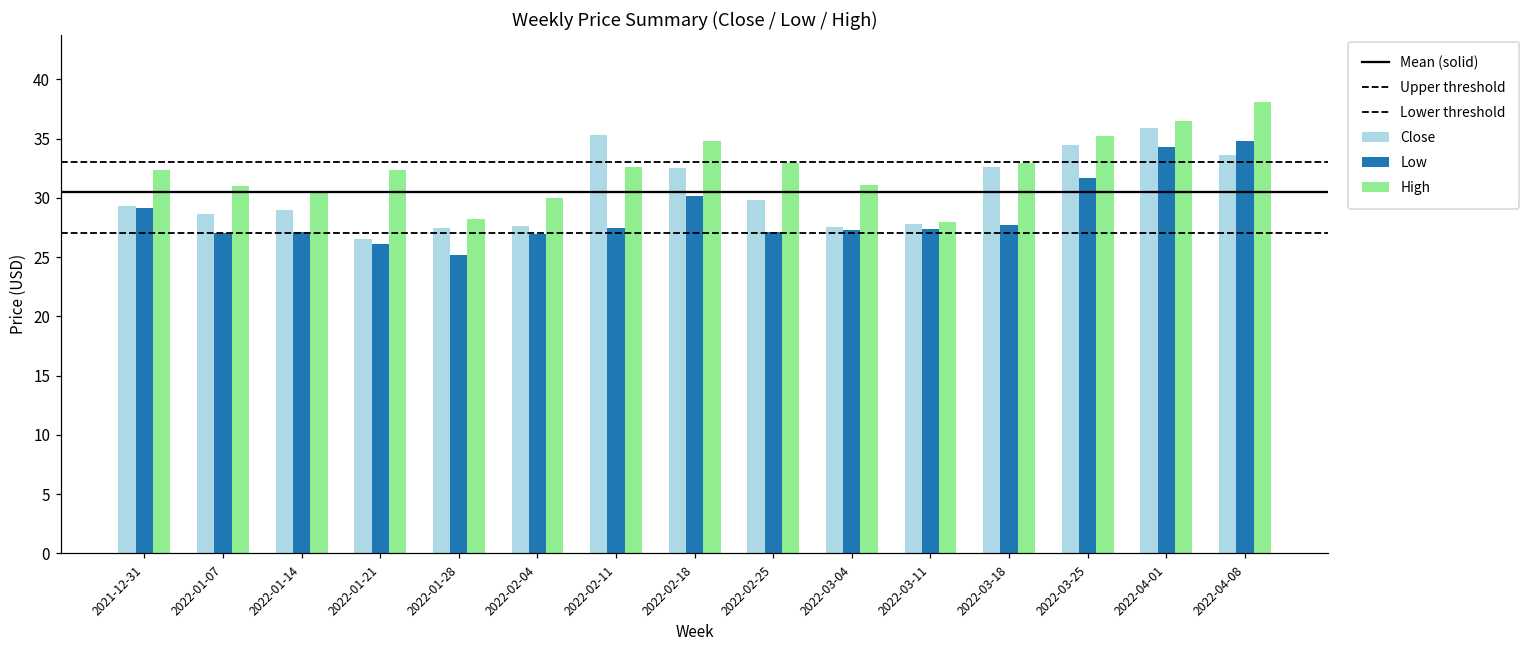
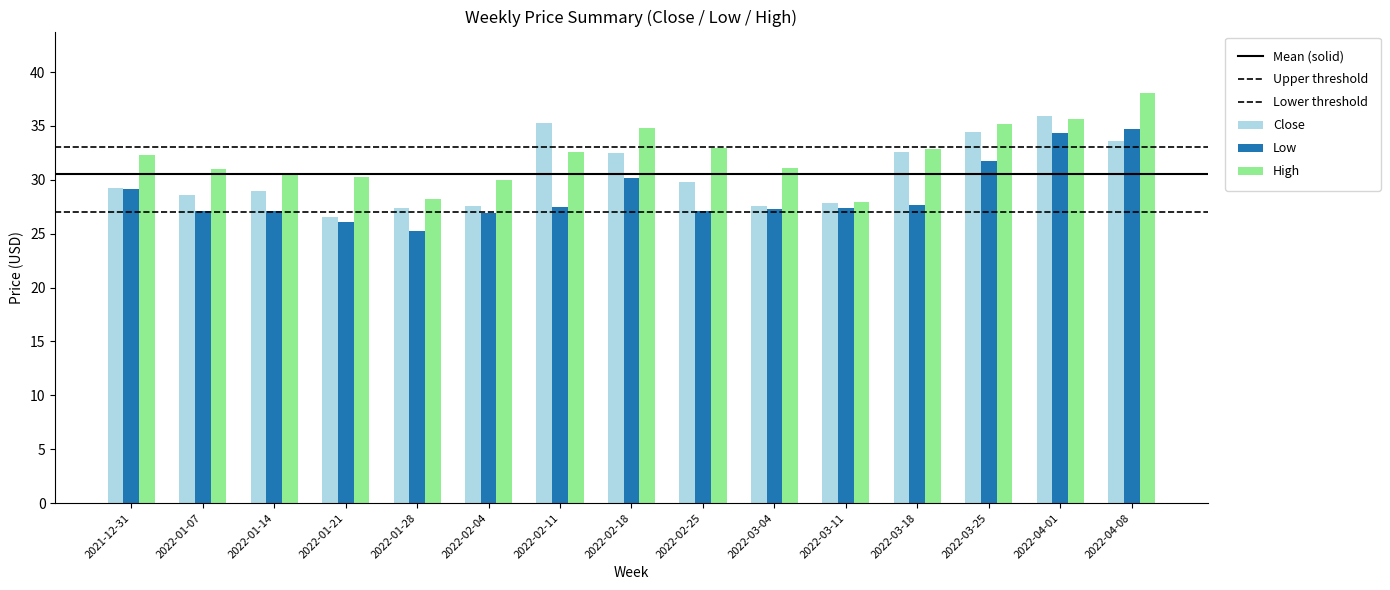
  {
    "Close": {
      "2021-12-31": 29.3,
      "2022-01-07": 28.6,
      "2022-01-14": 29.0,
      "2022-01-21": 26.5,
      "2022-01-28": 27.4,
      "2022-02-04": 27.6,
      "2022-02-11": 35.3,
      "2022-02-18": 32.5,
      "2022-02-25": 29.8,
      "2022-03-04": 27.5,
      "2022-03-11": 27.8,
      "2022-03-18": 32.6,
      "2022-03-25": 34.4,
      "2022-04-01": 35.9,
      "2022-04-08": 33.6
    },
    "Low": {
      "2021-12-31": 29.1,
      "2022-01-07": 27.1,
      "2022-01-14": 27.1,
      "2022-01-21": 26.1,
      "2022-01-28": 25.2,
      "2022-02-04": 27.0,
      "2022-02-11": 27.5,
      "2022-02-18": 30.2,
      "2022-02-25": 27.1,
      "2022-03-04": 27.3,
      "2022-03-11": 27.4,
      "2022-03-18": 27.7,
      "2022-03-25": 31.7,
      "2022-04-01": 34.3,
      "2022-04-08": 34.8
    },
    "High": {
      "2021-12-31": 32.3,
      "2022-01-07": 31.0,
      "2022-01-14": 30.5,
-     "2022-01-21": 32.4,
+     "2022-01-21": 30.2,
      "2022-01-28": 28.2,
      "2022-02-04": 30.0,
      "2022-02-11": 32.6,
      "2022-02-18": 34.8,
      "2022-02-25": 32.9,
      "2022-03-04": 31.1,
      "2022-03-11": 27.9,
      "2022-03-18": 32.9,
      "2022-03-25": 35.2,
-     "2022-04-01": 36.4,
+     "2022-04-01": 35.7,
      "2022-04-08": 38.1
    }
  }
